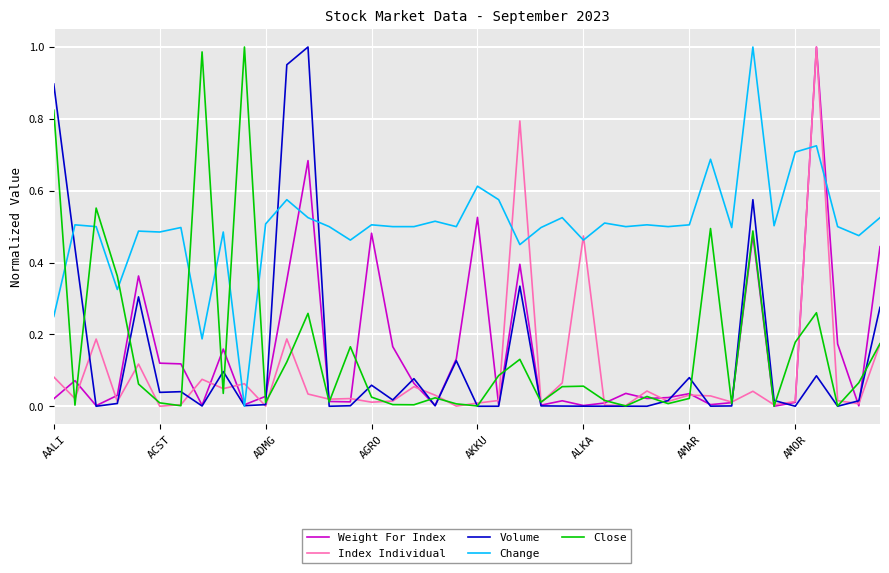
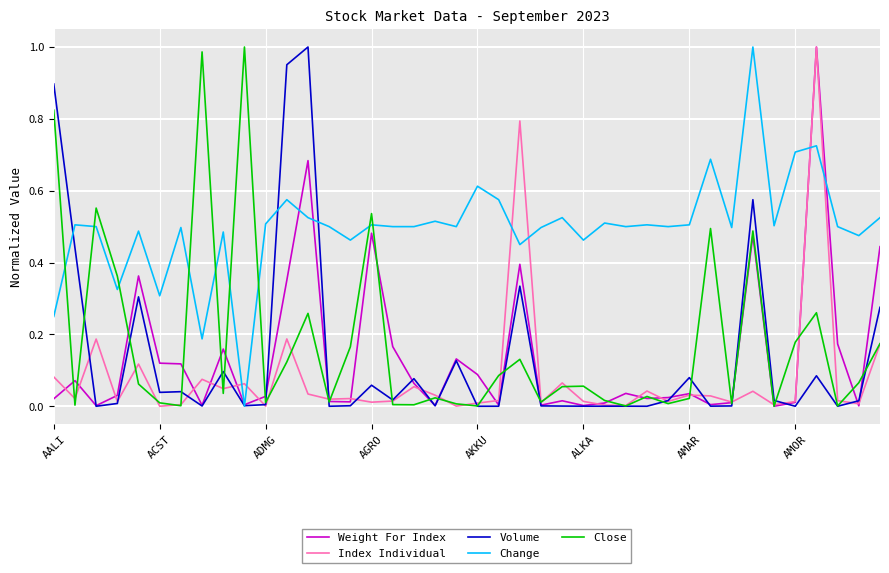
  {
    "Weight For Index": {
      "AALI": 0.02,
      "ACST": 0.12,
      "ADMG": 0.03,
      "AGRO": 0.48,
-     "AKKU": 0.53
+     "AKKU": 0.09
    },
    "Index Individual": {
      "AALI": 0.08,
      "ACST": 0.00,
      "AGRO": 0.01,
      "AKKU": 0.01,
-     "ALKA": 0.47
+     "ALKA": 0.01
    },
    "Volume": {
      "AALI": 0.90,
      "ACST": 0.04,
      "AGRO": 0.06,
      "AMAR": 0.08,
      "AMOR": 0.00
    },
    "Change": {
      "AALI": 0.25,
-     "ACST": 0.49,
+     "ACST": 0.31,
      "ADMG": 0.51,
      "AGRO": 0.51,
      "AKKU": 0.61,
      "ALKA": 0.46,
      "AMAR": 0.51,
      "AMOR": 0.71
    },
    "Close": {
      "AALI": 0.82,
      "ACST": 0.01,
-     "AGRO": 0.03,
+     "AGRO": 0.54,
      "ALKA": 0.06,
      "AMAR": 0.02,
      "AMOR": 0.18
    }
  }
